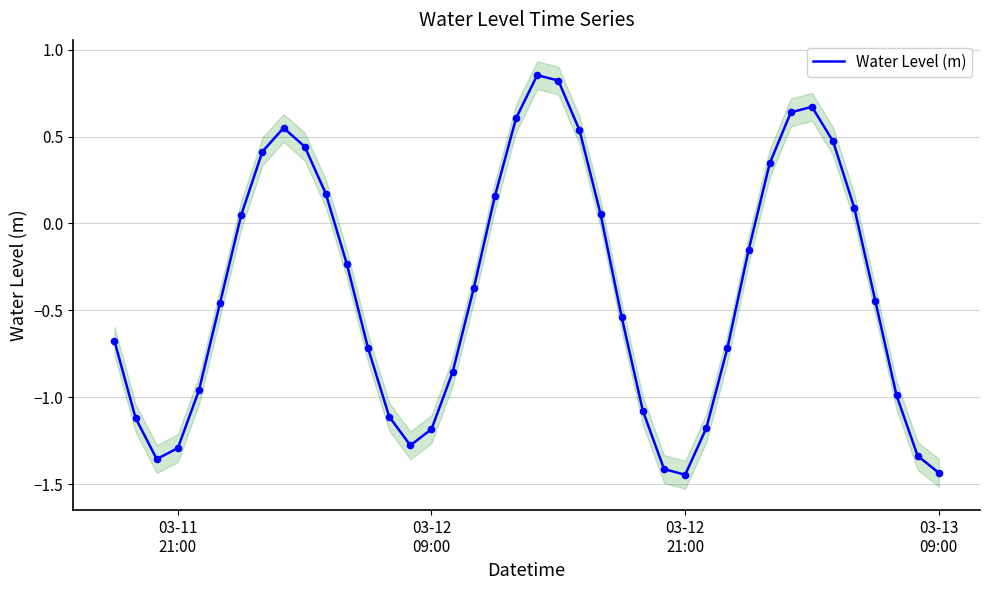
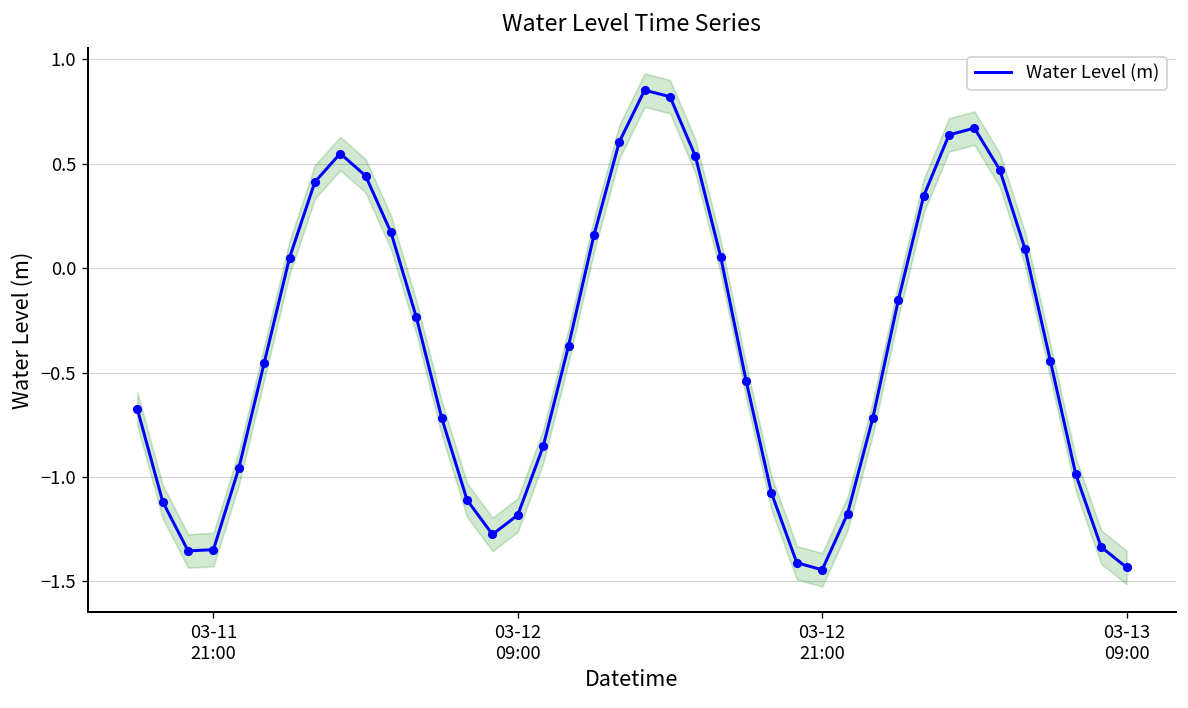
  {
    "Water Level (m)": {
-     "03-11 21:00": -1.29,
+     "03-11 21:00": -1.35,
      "03-12 09:00": -1.18,
      "03-12 21:00": -1.45,
      "03-13 09:00": -1.43
    }
  }
